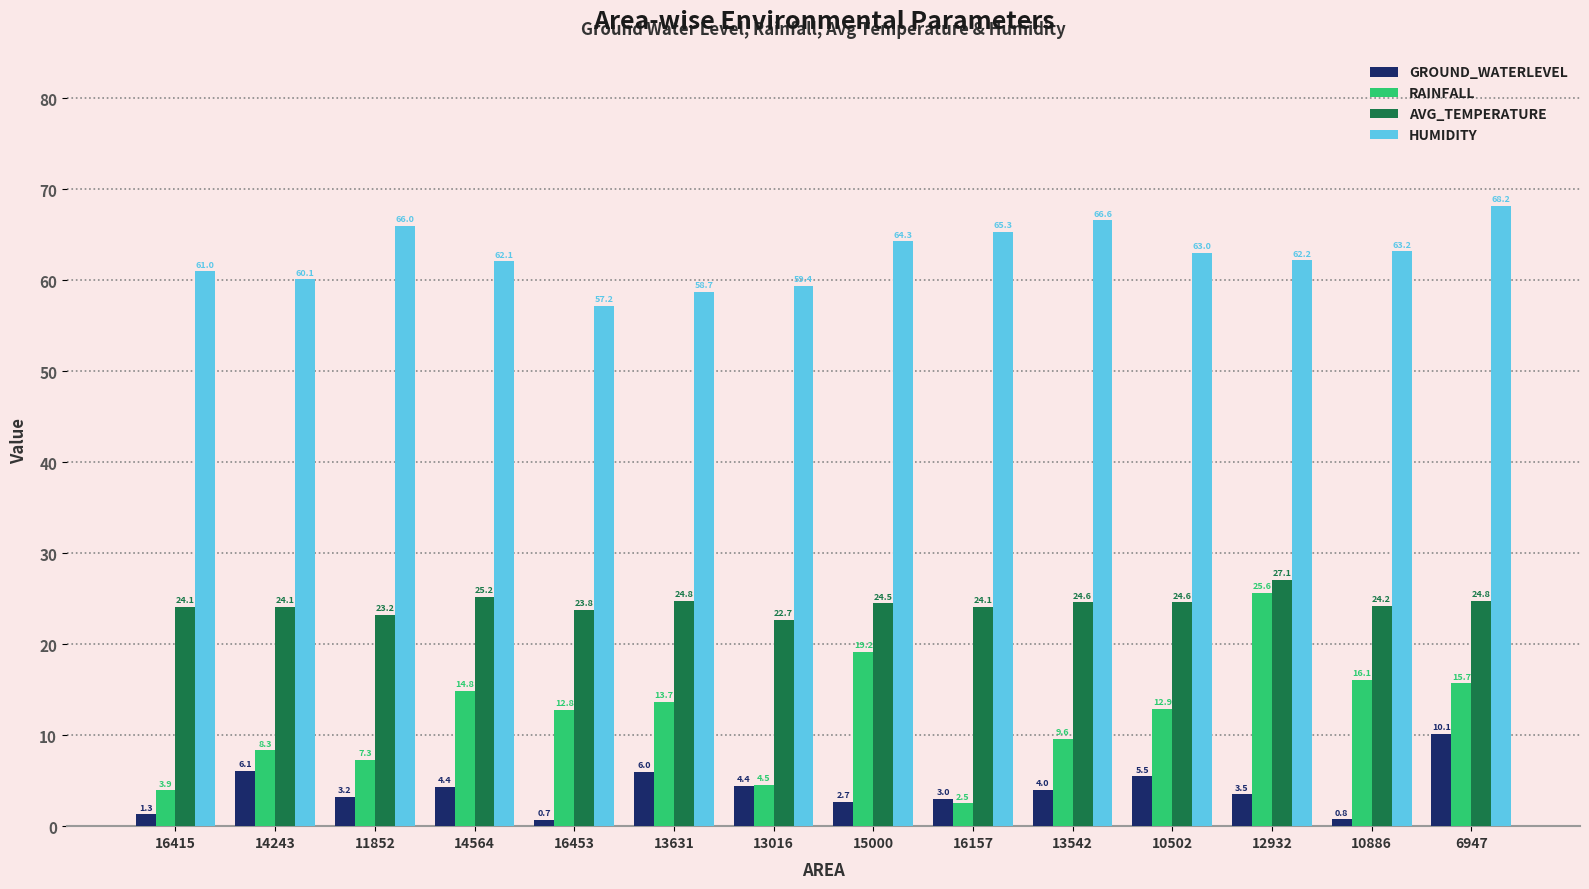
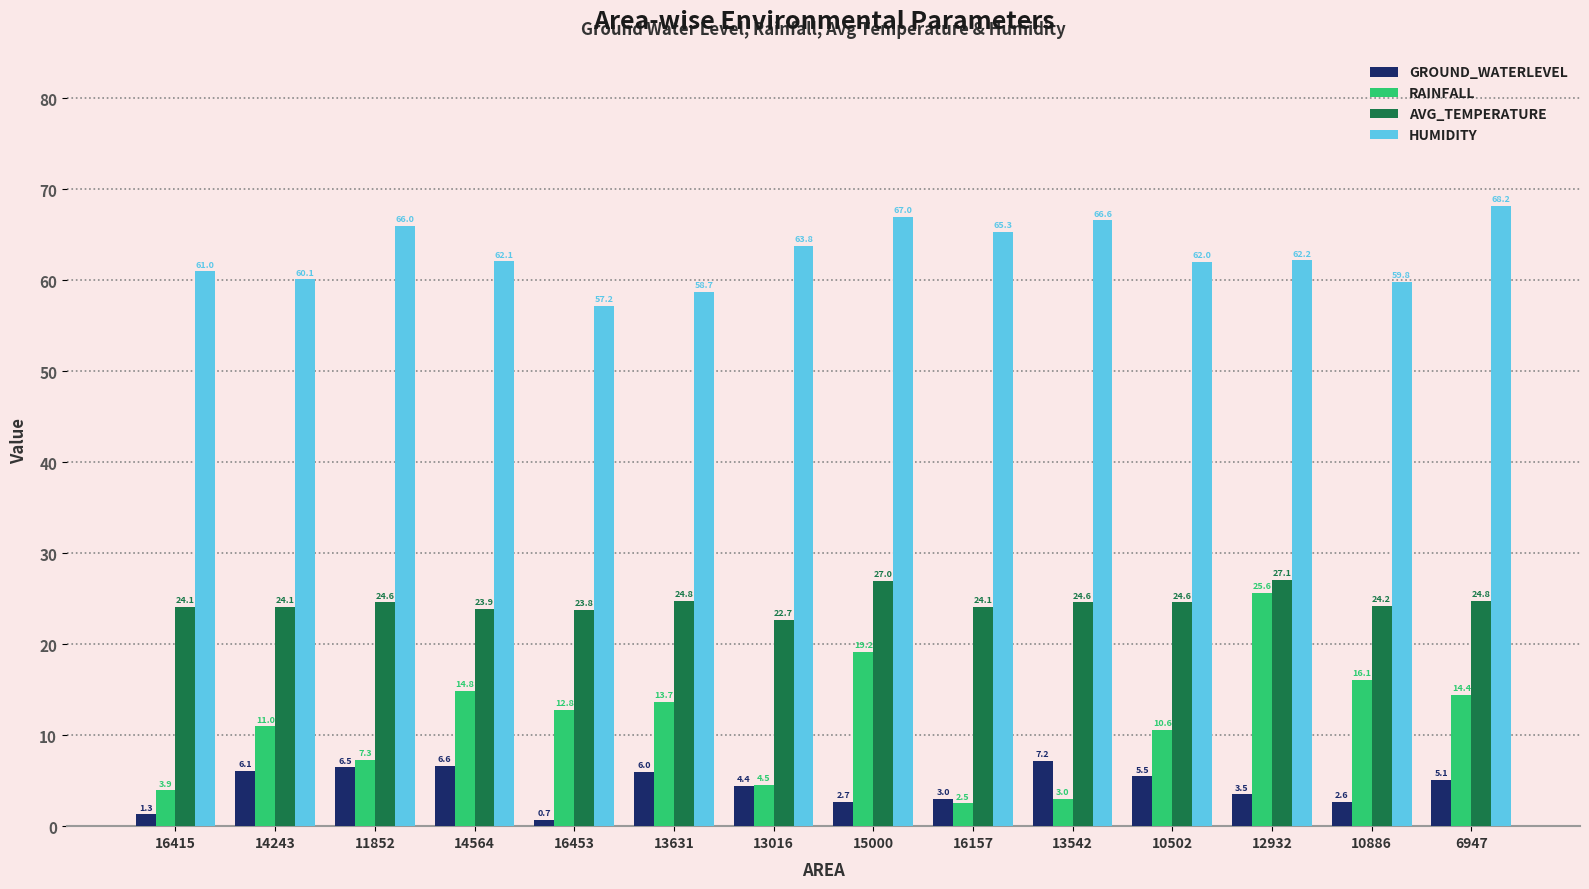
  {
    "GROUND_WATERLEVEL": {
      "16415": 1.3,
      "14243": 6.1,
-     "11852": 3.2,
-     "14564": 4.4,
+     "11852": 6.5,
+     "14564": 6.6,
      "16453": 0.7,
      "13631": 6.0,
      "13016": 4.4,
      "15000": 2.7,
      "16157": 3.0,
-     "13542": 4.0,
+     "13542": 7.2,
      "10502": 5.5,
      "12932": 3.5,
-     "10886": 0.8,
-     "6947": 10.1
+     "10886": 2.6,
+     "6947": 5.1
    },
    "RAINFALL": {
      "16415": 3.9,
-     "14243": 8.3,
+     "14243": 11.0,
      "11852": 7.3,
      "14564": 14.8,
      "16453": 12.8,
      "13631": 13.7,
      "13016": 4.5,
      "15000": 19.2,
      "16157": 2.5,
-     "13542": 9.6,
-     "10502": 12.9,
+     "13542": 3.0,
+     "10502": 10.6,
      "12932": 25.6,
      "10886": 16.1,
-     "6947": 15.7
+     "6947": 14.4
    },
    "AVG_TEMPERATURE": {
      "16415": 24.1,
      "14243": 24.1,
-     "11852": 23.2,
-     "14564": 25.2,
+     "11852": 24.6,
+     "14564": 23.9,
      "16453": 23.8,
      "13631": 24.8,
      "13016": 22.7,
-     "15000": 24.5,
+     "15000": 27.0,
      "16157": 24.1,
      "13542": 24.6,
      "10502": 24.6,
      "12932": 27.1,
      "10886": 24.2,
      "6947": 24.8
    },
    "HUMIDITY": {
      "16415": 61.0,
      "14243": 60.1,
      "11852": 66.0,
      "14564": 62.1,
      "16453": 57.2,
      "13631": 58.7,
-     "13016": 59.4,
-     "15000": 64.3,
+     "13016": 63.8,
+     "15000": 67.0,
      "16157": 65.3,
      "13542": 66.6,
-     "10502": 63.0,
+     "10502": 62.0,
      "12932": 62.2,
-     "10886": 63.2,
+     "10886": 59.8,
      "6947": 68.2
    }
  }
